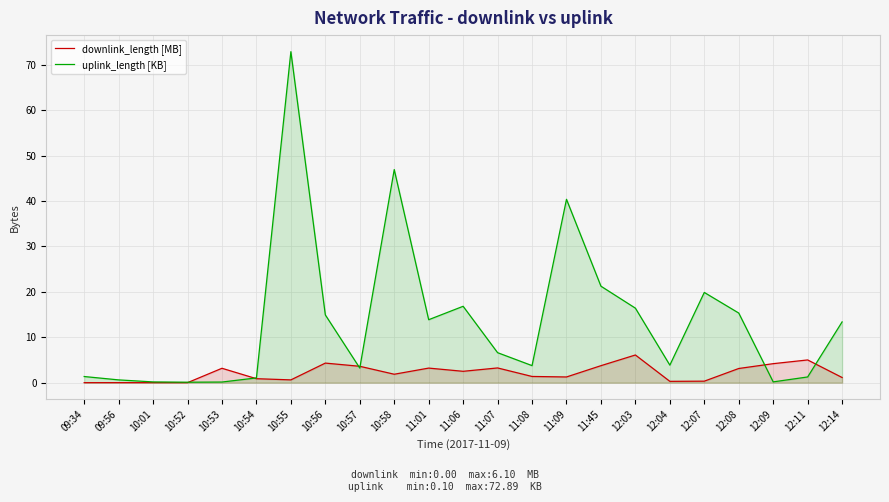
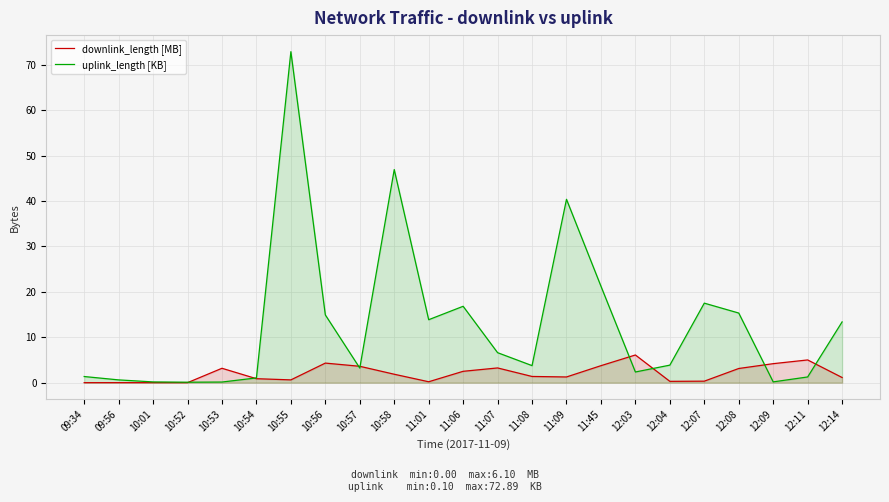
  {
    "downlink_length [MB]": {
      "09:34": 0,
      "09:56": 0,
      "10:53": 3,
      "10:55": 1,
      "10:56": 4,
      "10:58": 2,
-     "11:01": 3,
+     "11:01": 0,
      "11:06": 3,
      "11:07": 3,
      "11:08": 1,
      "11:09": 1,
      "11:45": 4,
      "12:03": 6,
      "12:04": 0,
      "12:07": 0,
      "12:08": 3,
      "12:09": 4,
      "12:11": 5,
      "12:14": 1
    },
    "uplink_length [KB]": {
      "09:34": 1,
      "09:56": 1,
      "10:53": 0,
      "10:55": 73,
      "10:56": 15,
      "10:58": 47,
      "11:01": 14,
      "11:06": 17,
      "11:07": 7,
      "11:08": 4,
      "11:09": 40,
      "11:45": 21,
-     "12:03": 16,
+     "12:03": 2,
      "12:04": 4,
-     "12:07": 20,
+     "12:07": 18,
      "12:08": 15,
      "12:09": 0,
      "12:11": 1,
      "12:14": 13
    }
  }
